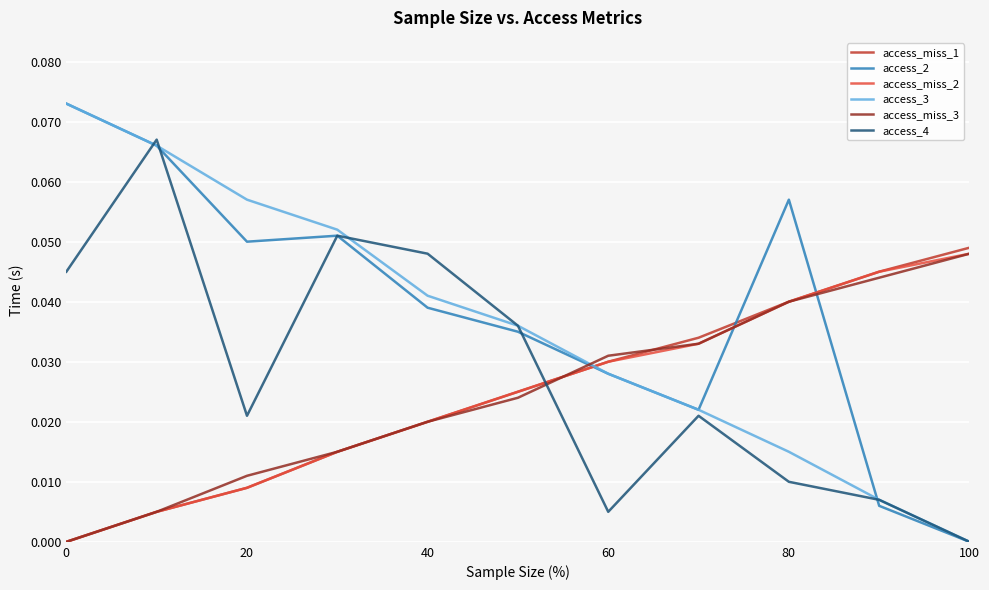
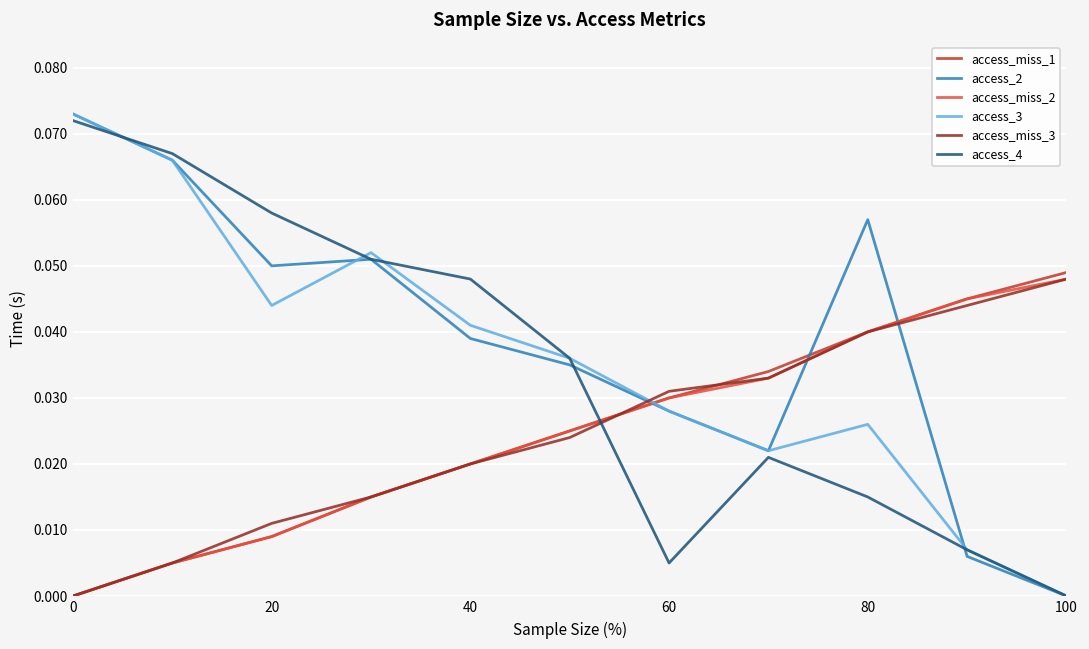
  {
    "access_2": {
      "20": 0.050,
      "40": 0.039,
      "80": 0.057
    },
    "access_3": {
-     "20": 0.057,
+     "20": 0.044,
      "40": 0.041,
-     "80": 0.015
+     "80": 0.026
    },
    "access_4": {
-     "0": 0.045,
-     "20": 0.021,
+     "0": 0.072,
+     "20": 0.058,
      "40": 0.048,
      "60": 0.005,
-     "80": 0.010
+     "80": 0.015
    }
  }
